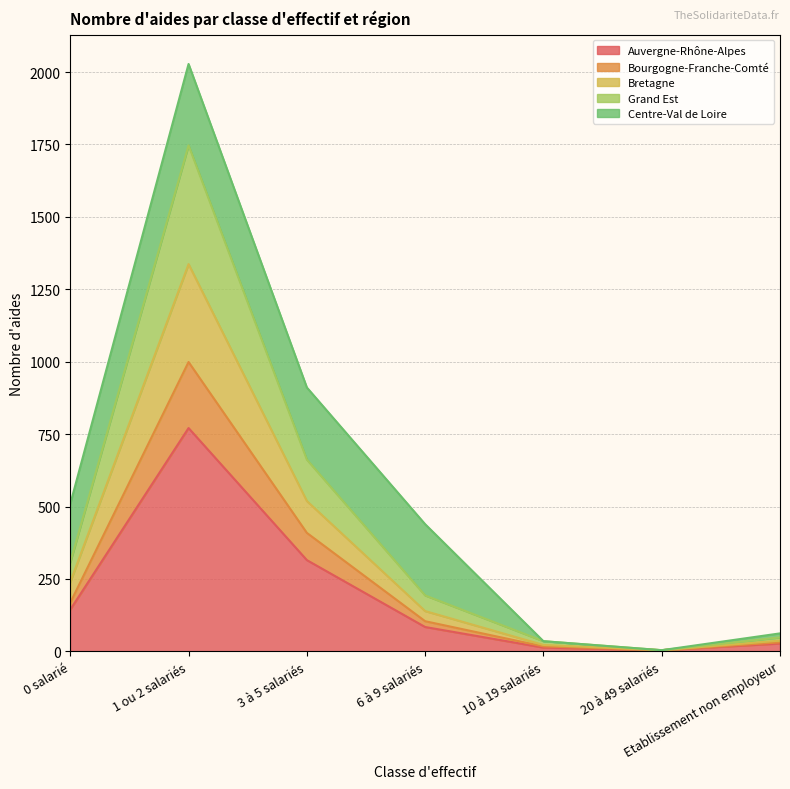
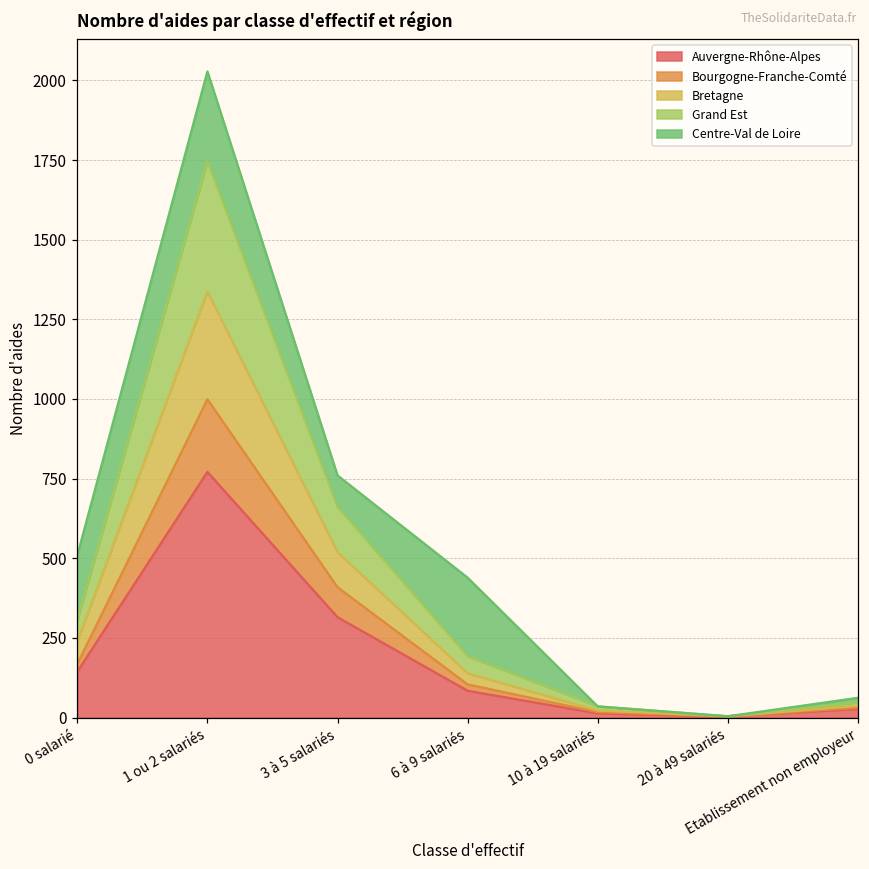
  {
    "Centre-Val de Loire": {
      "0 salarié": 200,
      "1 ou 2 salariés": 280,
-     "3 à 5 salariés": 250,
+     "3 à 5 salariés": 100,
      "6 à 9 salariés": 250,
      "Etablissement non employeur": 10
    }
  }
